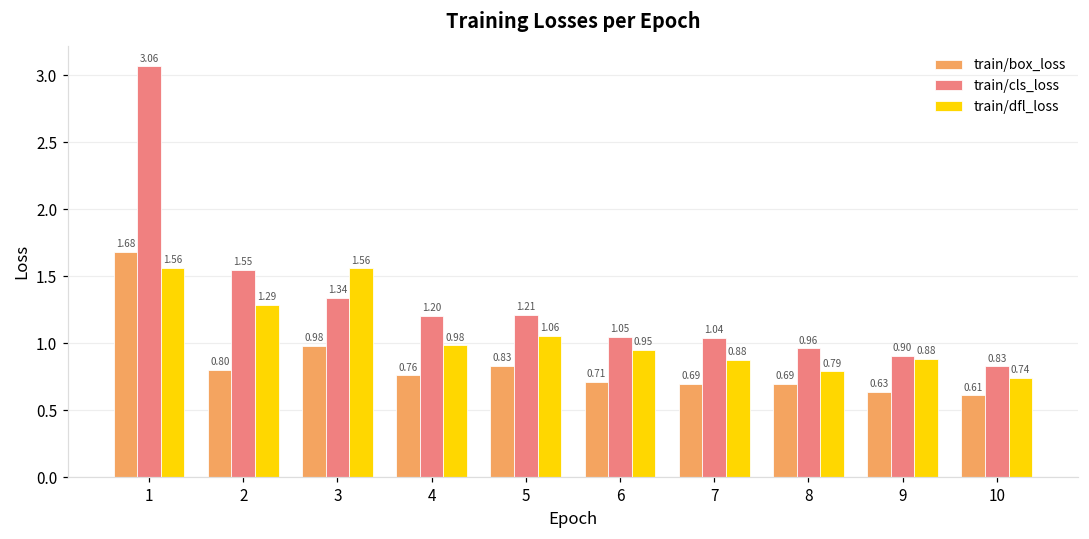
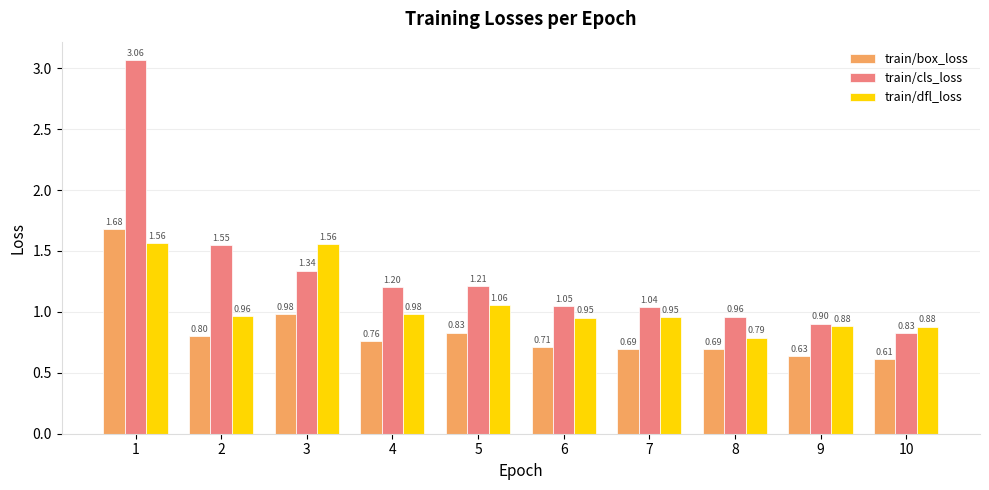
  {
    "train/dfl_loss": {
      "1": 1.56,
-     "2": 1.29,
+     "2": 0.96,
      "3": 1.56,
      "4": 0.98,
      "5": 1.06,
      "6": 0.95,
-     "7": 0.88,
+     "7": 0.95,
      "8": 0.79,
      "9": 0.88,
-     "10": 0.74
+     "10": 0.88
    }
  }
